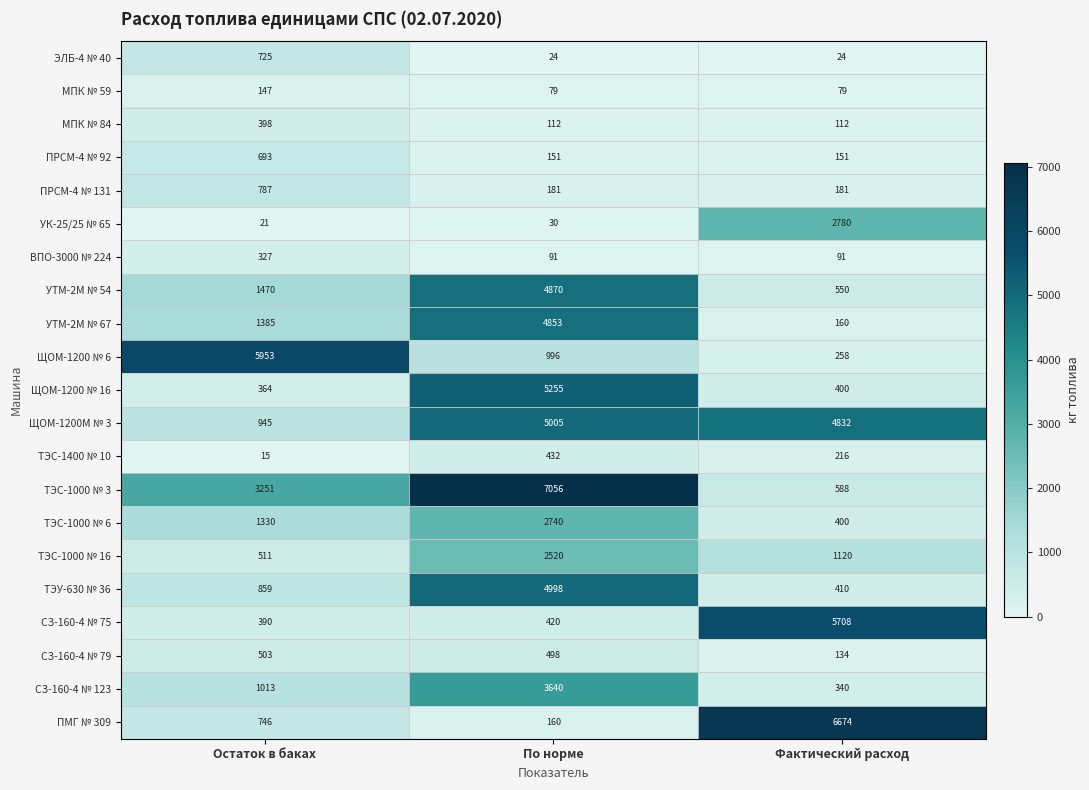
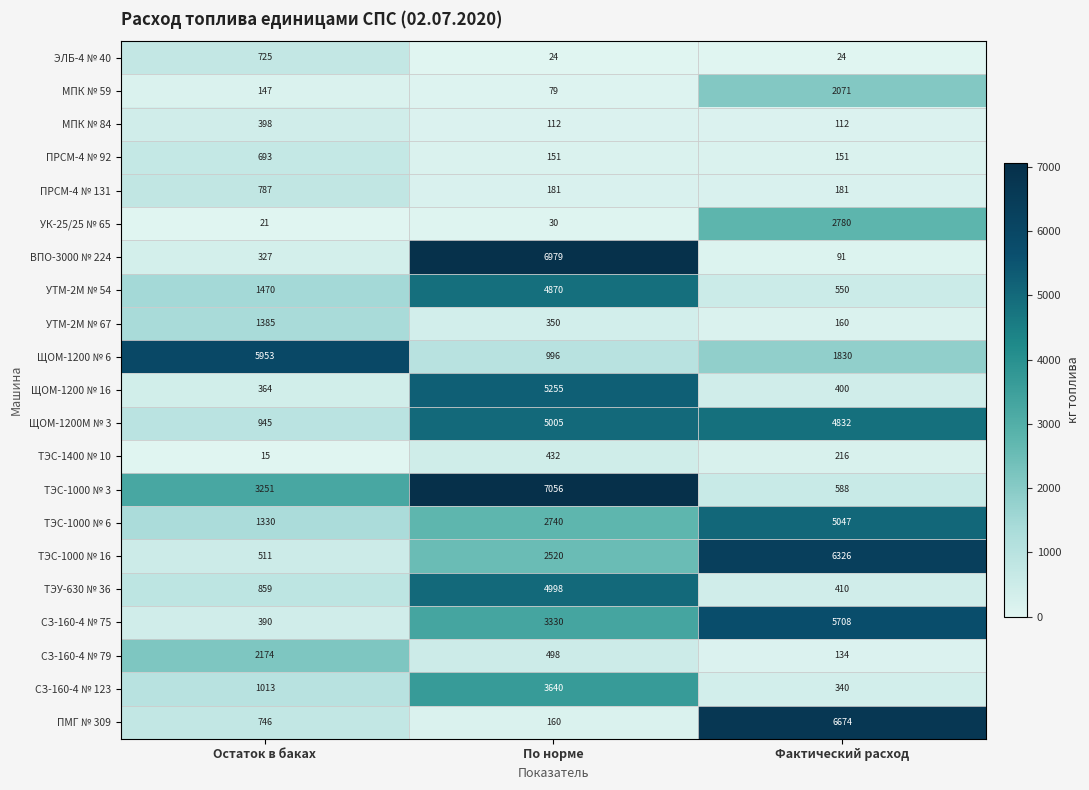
  {
    "ЭЛБ-4 № 40": {
      "Остаток в баках": 725,
      "По норме": 24,
      "Фактический расход": 24
    },
    "МПК № 59": {
      "Остаток в баках": 147,
      "По норме": 79,
-     "Фактический расход": 79
+     "Фактический расход": 2071
    },
    "МПК № 84": {
      "Остаток в баках": 398,
      "По норме": 112,
      "Фактический расход": 112
    },
    "ПРСМ-4 № 92": {
      "Остаток в баках": 693,
      "По норме": 151,
      "Фактический расход": 151
    },
    "ПРСМ-4 № 131": {
      "Остаток в баках": 787,
      "По норме": 181,
      "Фактический расход": 181
    },
    "УК-25/25 № 65": {
      "Остаток в баках": 21,
      "По норме": 30,
      "Фактический расход": 2780
    },
    "ВПО-3000 № 224": {
      "Остаток в баках": 327,
-     "По норме": 91,
+     "По норме": 6979,
      "Фактический расход": 91
    },
    "УТМ-2М № 54": {
      "Остаток в баках": 1470,
      "По норме": 4870,
      "Фактический расход": 550
    },
    "УТМ-2М № 67": {
      "Остаток в баках": 1385,
-     "По норме": 4853,
+     "По норме": 350,
      "Фактический расход": 160
    },
    "ЩОМ-1200 № 6": {
      "Остаток в баках": 5953,
      "По норме": 996,
-     "Фактический расход": 258
+     "Фактический расход": 1830
    },
    "ЩОМ-1200 № 16": {
      "Остаток в баках": 364,
      "По норме": 5255,
      "Фактический расход": 400
    },
    "ЩОМ-1200М № 3": {
      "Остаток в баках": 945,
      "По норме": 5005,
      "Фактический расход": 4832
    },
    "ТЭС-1400 № 10": {
      "Остаток в баках": 15,
      "По норме": 432,
      "Фактический расход": 216
    },
    "ТЭС-1000 № 3": {
      "Остаток в баках": 3251,
      "По норме": 7056,
      "Фактический расход": 588
    },
    "ТЭС-1000 № 6": {
      "Остаток в баках": 1330,
      "По норме": 2740,
-     "Фактический расход": 400
+     "Фактический расход": 5047
    },
    "ТЭС-1000 № 16": {
      "Остаток в баках": 511,
      "По норме": 2520,
-     "Фактический расход": 1120
+     "Фактический расход": 6326
    },
    "ТЭУ-630 № 36": {
      "Остаток в баках": 859,
      "По норме": 4998,
      "Фактический расход": 410
    },
    "СЗ-160-4 № 75": {
      "Остаток в баках": 390,
-     "По норме": 420,
+     "По норме": 3330,
      "Фактический расход": 5708
    },
    "СЗ-160-4 № 79": {
-     "Остаток в баках": 503,
+     "Остаток в баках": 2174,
      "По норме": 498,
      "Фактический расход": 134
    },
    "СЗ-160-4 № 123": {
      "Остаток в баках": 1013,
      "По норме": 3640,
      "Фактический расход": 340
    },
    "ПМГ № 309": {
      "Остаток в баках": 746,
      "По норме": 160,
      "Фактический расход": 6674
    }
  }
